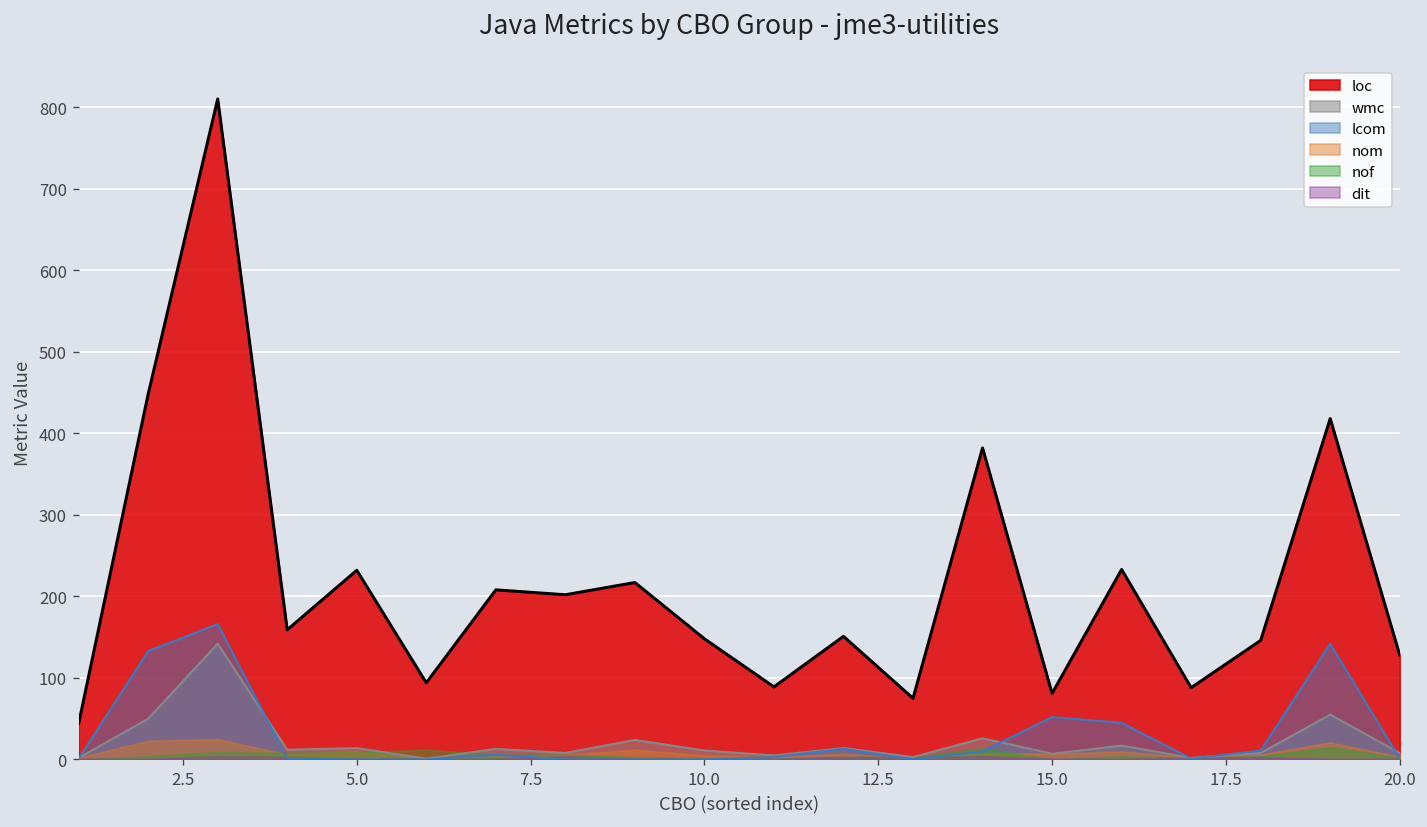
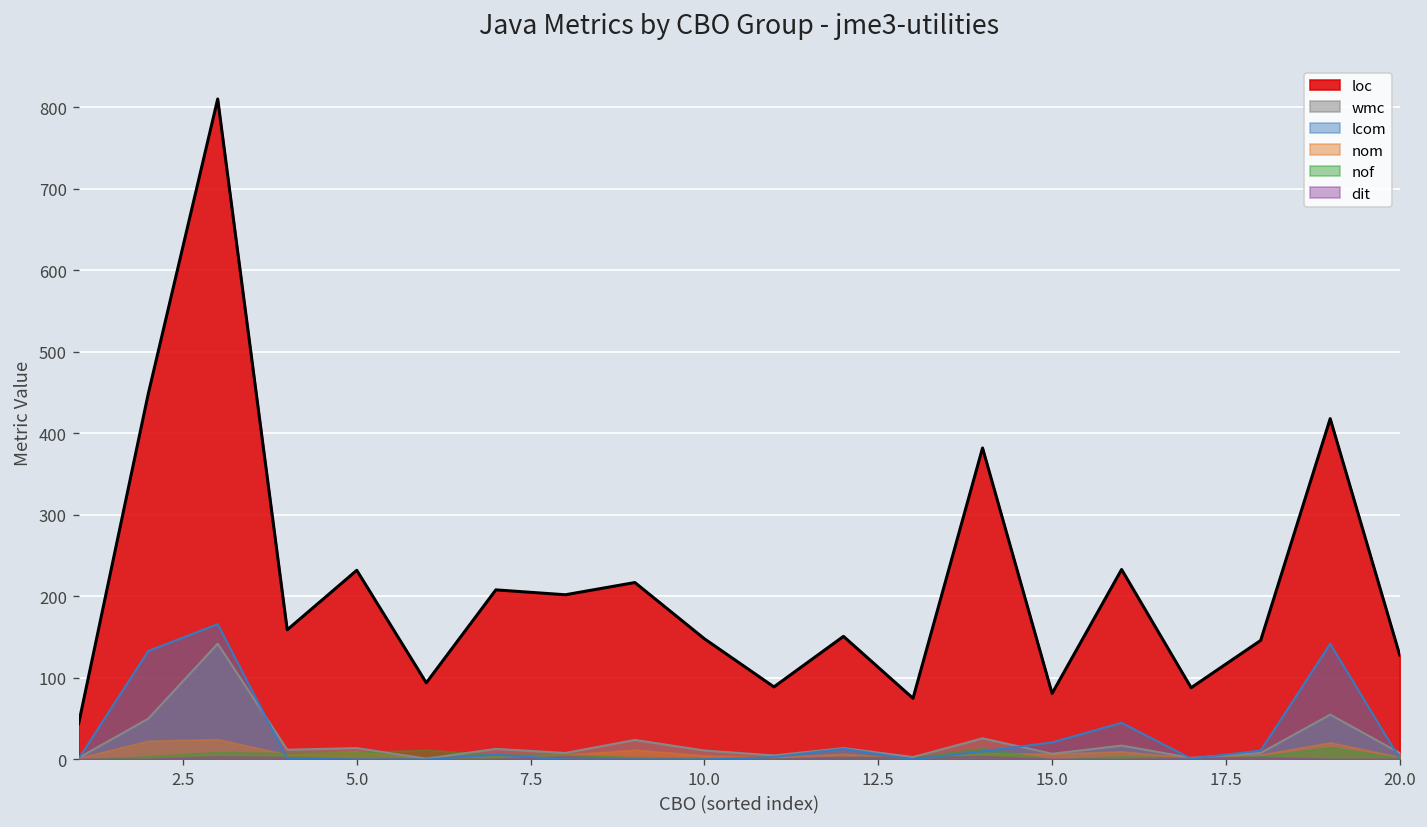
  {
    "loc": {
      "5.0": 230,
      "10.0": 150,
      "15.0": 80,
      "20.0": 130
    },
    "lcom": {
-     "15.0": 50
+     "15.0": 20
    }
  }
